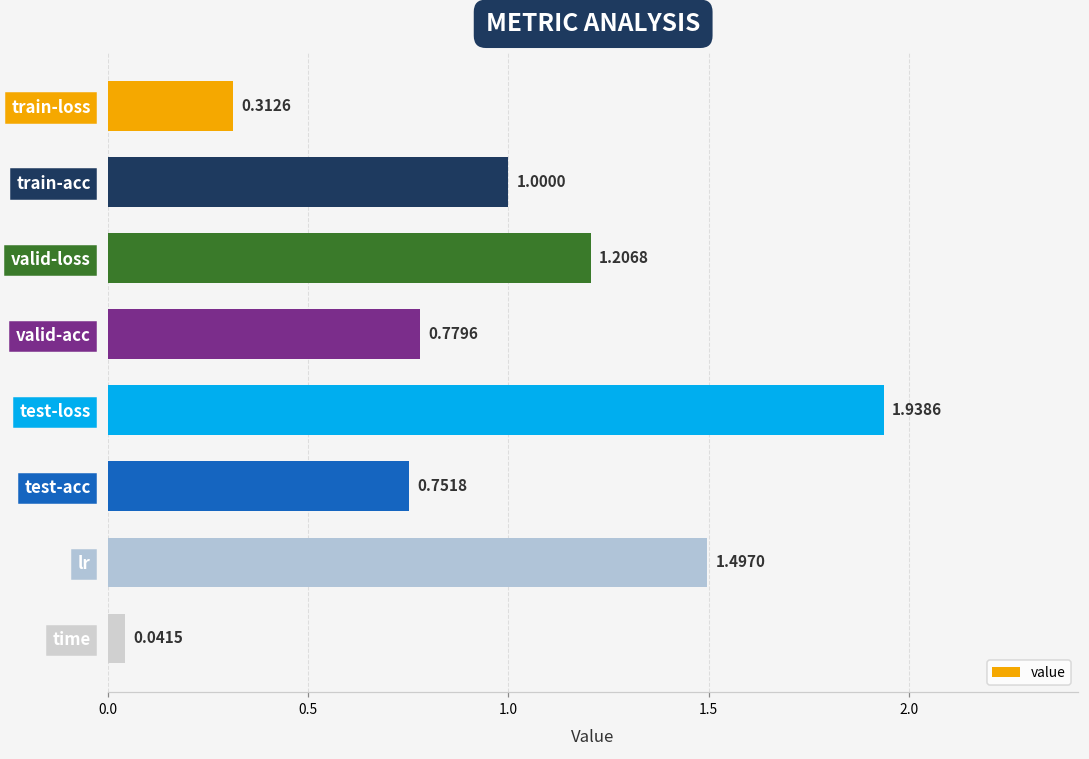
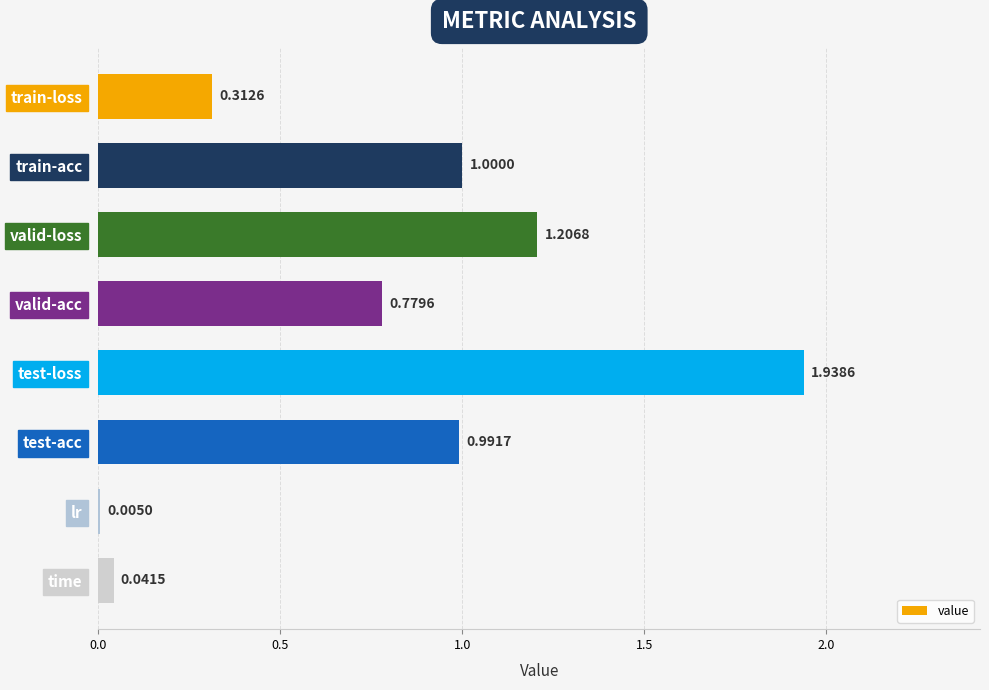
  {
    "train-loss": 0.3126,
    "train-acc": 1.0000,
    "valid-loss": 1.2068,
    "valid-acc": 0.7796,
    "test-loss": 1.9386,
-   "test-acc": 0.7518,
-   "lr": 1.4970
+   "test-acc": 0.9917,
+   "lr": 0.0050
  }
